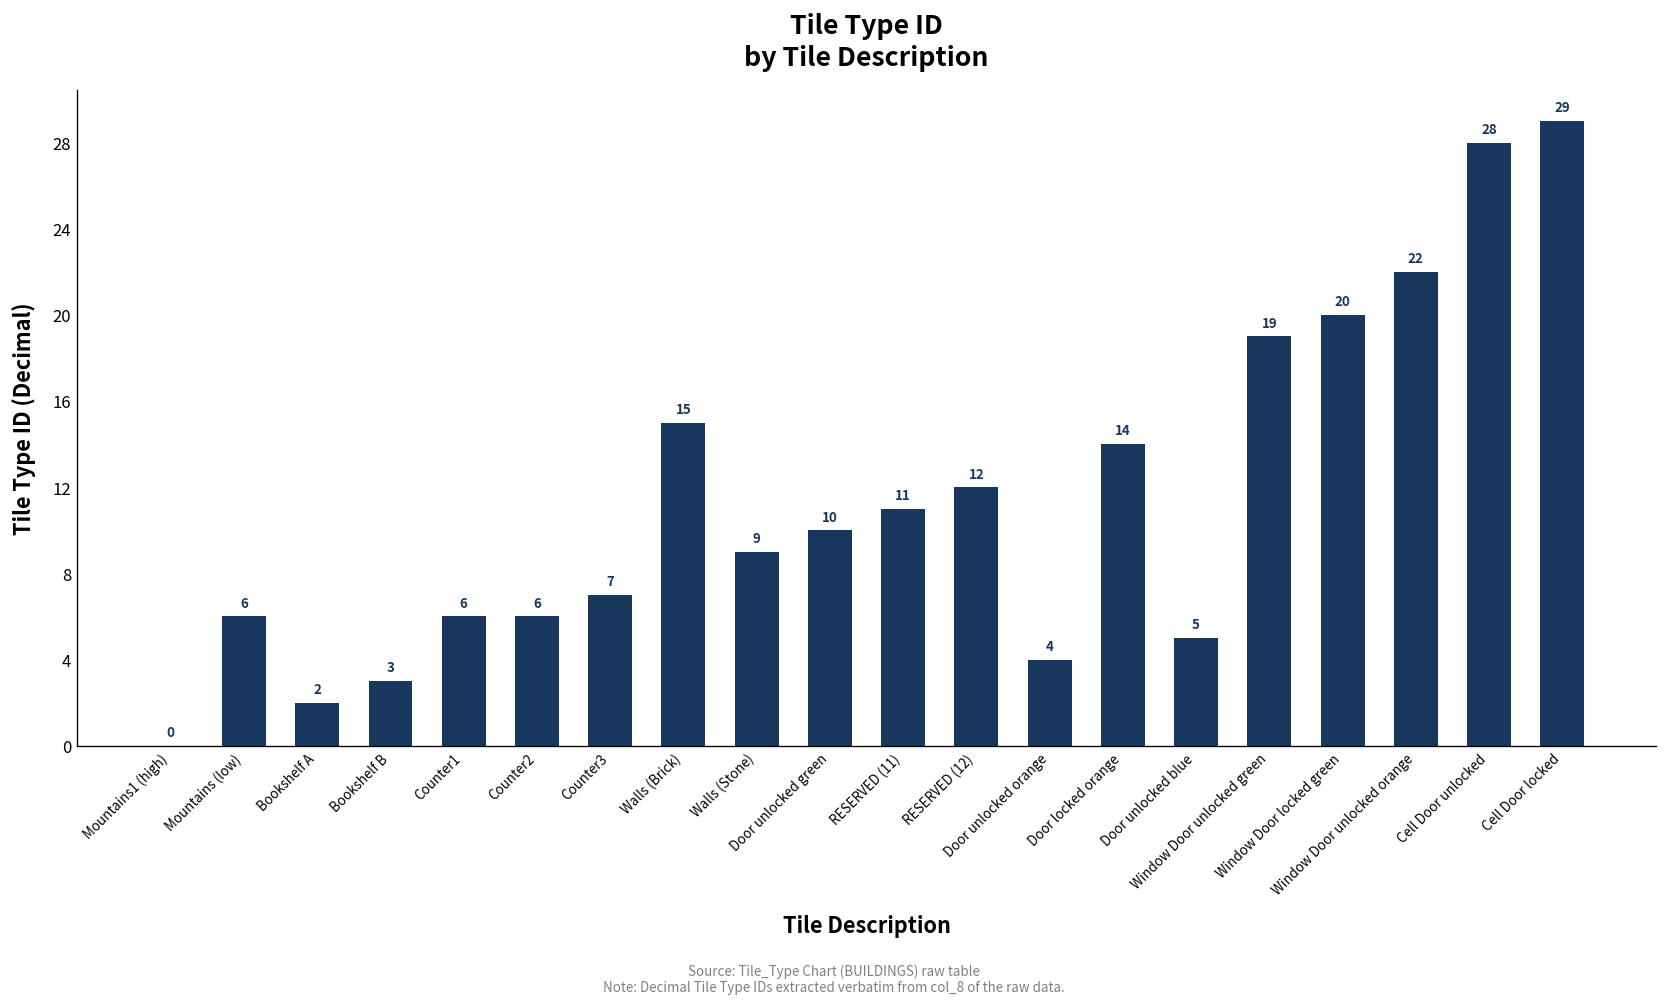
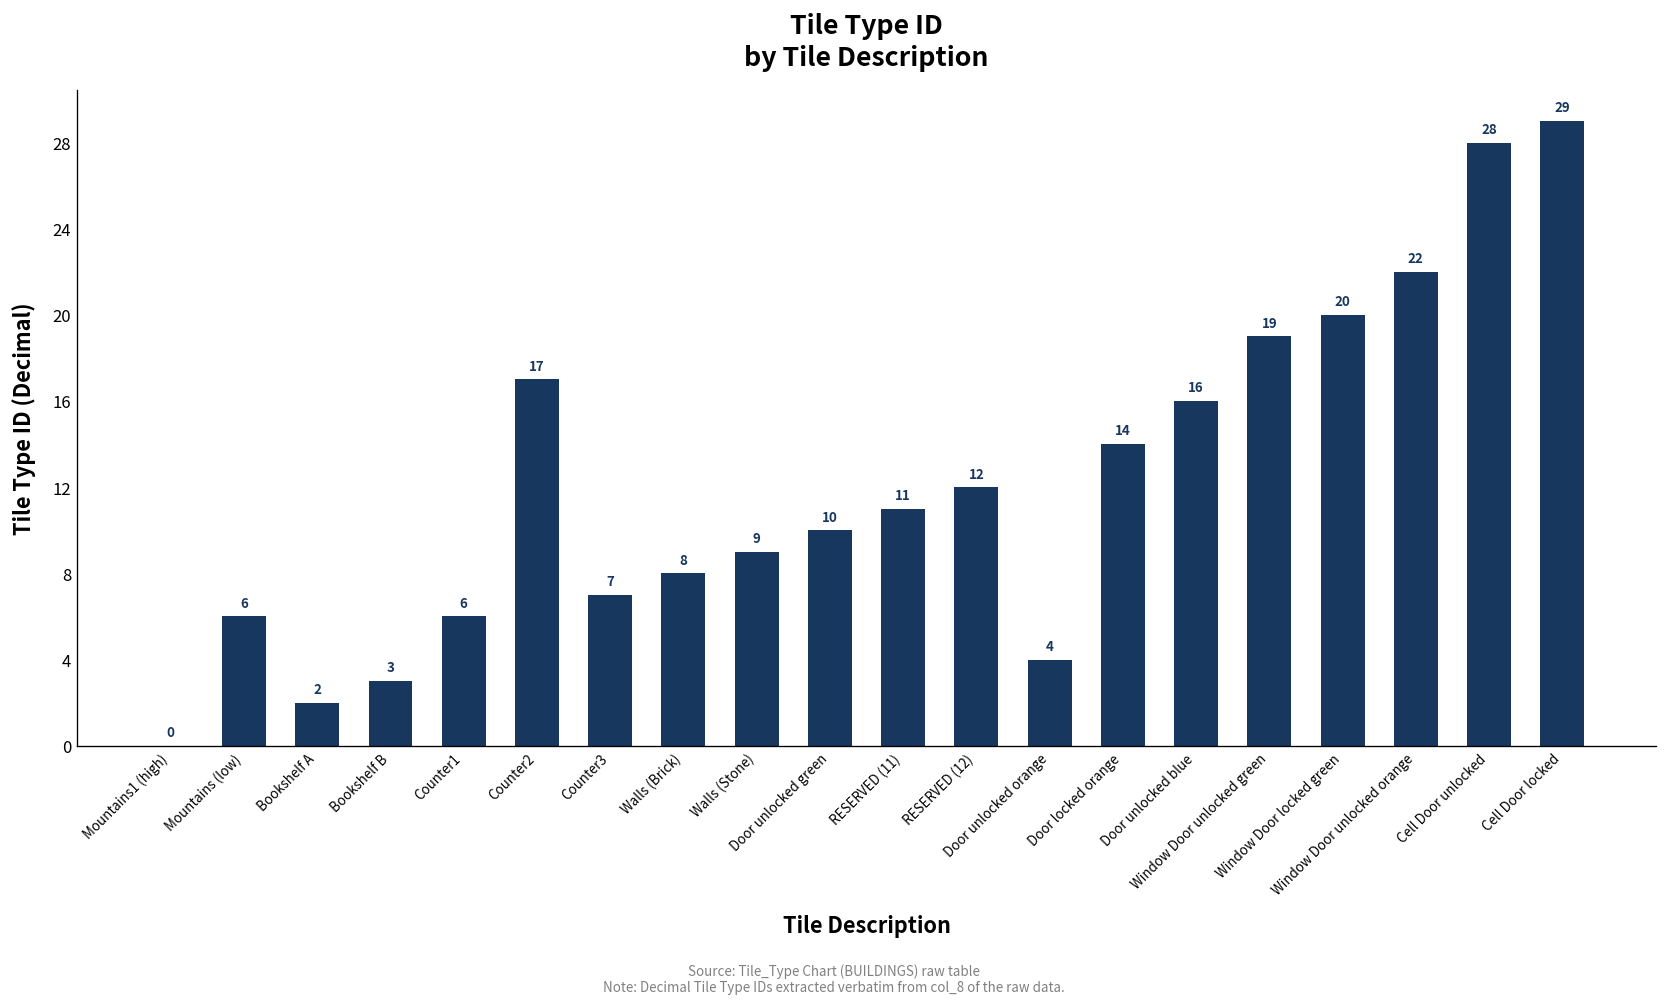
  {
    "Mountains1 (high)": 0,
    "Mountains (low)": 6,
    "Bookshelf A": 2,
    "Bookshelf B": 3,
    "Counter1": 6,
-   "Counter2": 6,
+   "Counter2": 17,
    "Counter3": 7,
-   "Walls (Brick)": 15,
+   "Walls (Brick)": 8,
    "Walls (Stone)": 9,
    "Door unlocked green": 10,
    "RESERVED (11)": 11,
    "RESERVED (12)": 12,
    "Door unlocked orange": 4,
    "Door locked orange": 14,
-   "Door unlocked blue": 5,
+   "Door unlocked blue": 16,
    "Window Door unlocked green": 19,
    "Window Door locked green": 20,
    "Window Door unlocked orange": 22,
    "Cell Door unlocked": 28,
    "Cell Door locked": 29
  }
